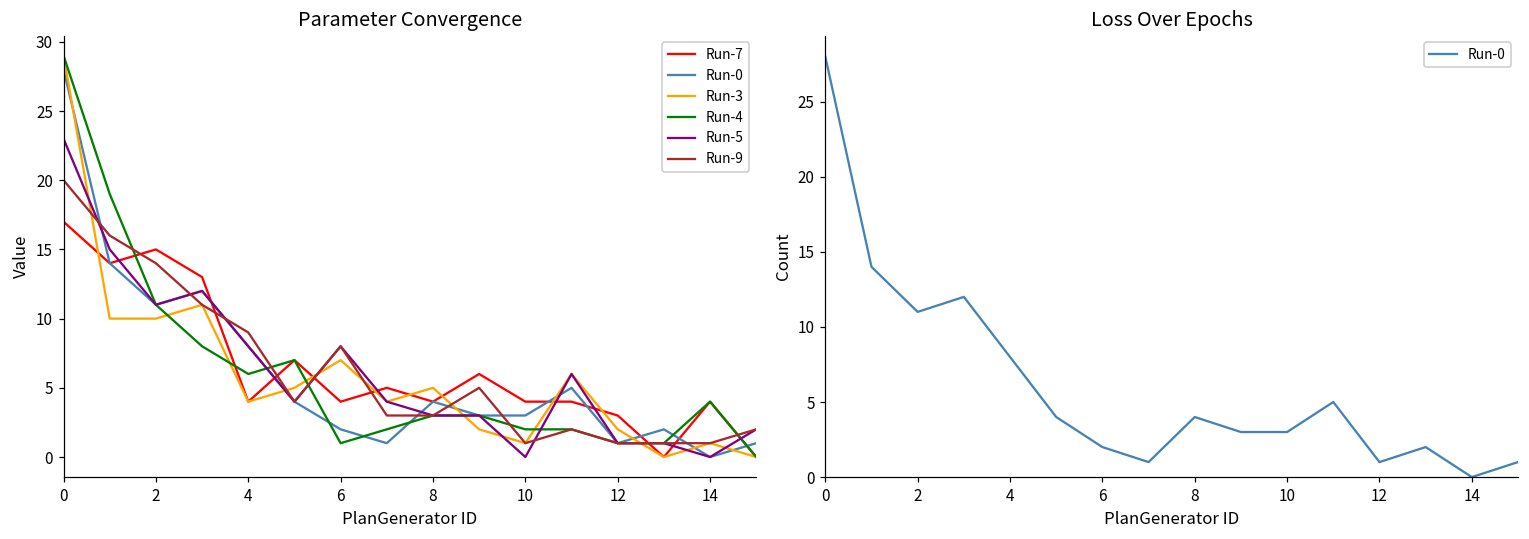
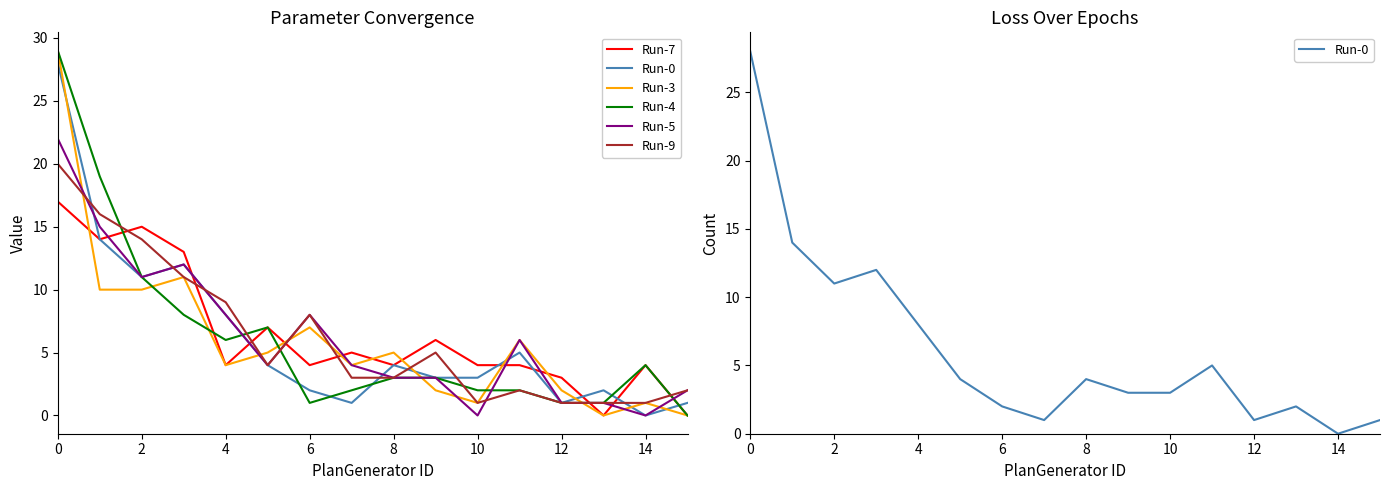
  {
    "Parameter Convergence": {
      "Run-7": {
        "0": 17,
        "2": 15,
        "6": 4,
        "10": 4,
        "12": 3
      },
      "Run-0": {
        "0": 28,
        "6": 2,
        "10": 3
      },
      "Run-3": {
        "2": 10,
        "6": 7,
        "8": 5,
        "12": 2
      },
      "Run-4": {
        "4": 6,
        "6": 1,
        "10": 2
      },
      "Run-5": {
-       "0": 23,
+       "0": 22,
        "10": 0
      },
      "Run-9": {
        "0": 20,
        "2": 14,
        "4": 9
      }
    },
    "Loss Over Epochs": {
      "0": 28.0,
      "2": 11.0,
      "4": 8.0,
      "6": 2.0,
      "8": 4.0,
      "10": 3.0,
      "12": 1.0,
      "14": 0.0
    }
  }
